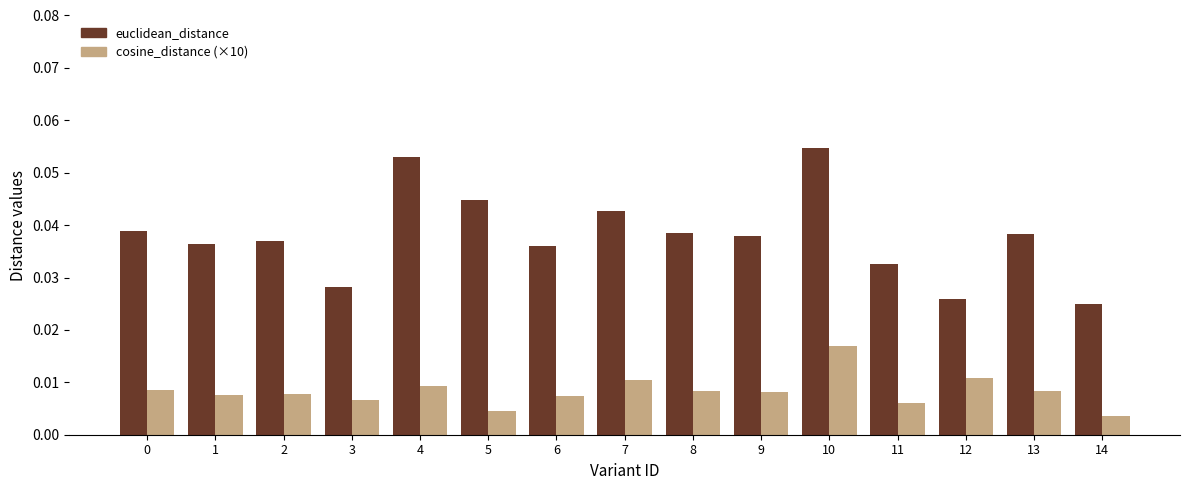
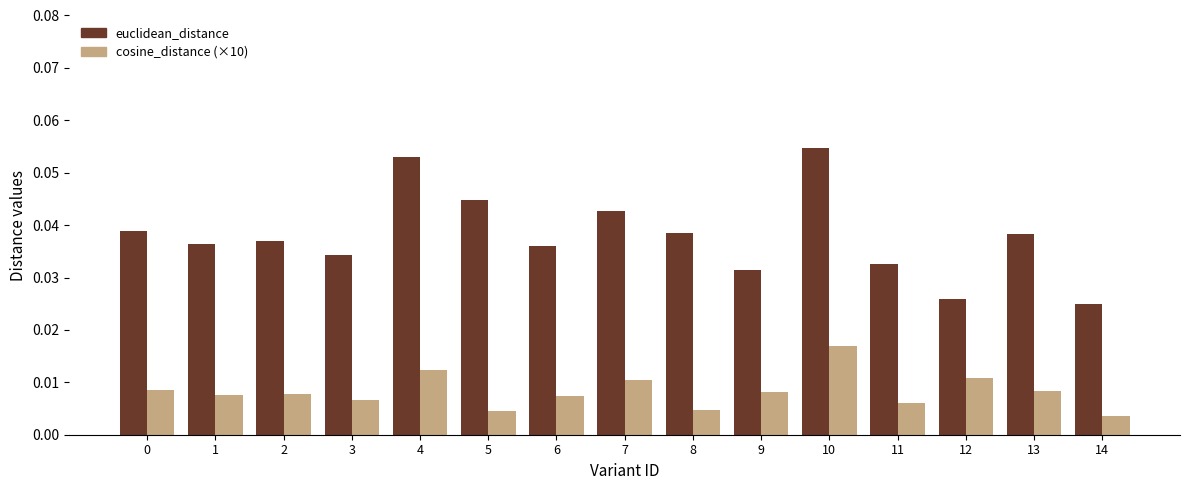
  {
    "euclidean_distance": {
      "0": 0.039,
      "1": 0.036,
      "2": 0.037,
-     "3": 0.028,
+     "3": 0.034,
      "4": 0.053,
      "5": 0.045,
      "6": 0.036,
      "7": 0.043,
      "8": 0.038,
-     "9": 0.038,
+     "9": 0.031,
      "10": 0.055,
      "11": 0.033,
      "12": 0.026,
      "13": 0.038,
      "14": 0.025
    },
    "cosine_distance (×10)": {
      "0": 0.009,
      "1": 0.008,
      "2": 0.008,
      "3": 0.007,
-     "4": 0.009,
+     "4": 0.012,
      "5": 0.004,
      "6": 0.007,
      "7": 0.010,
-     "8": 0.008,
+     "8": 0.005,
      "9": 0.008,
      "10": 0.017,
      "11": 0.006,
      "12": 0.011,
      "13": 0.008,
      "14": 0.004
    }
  }
